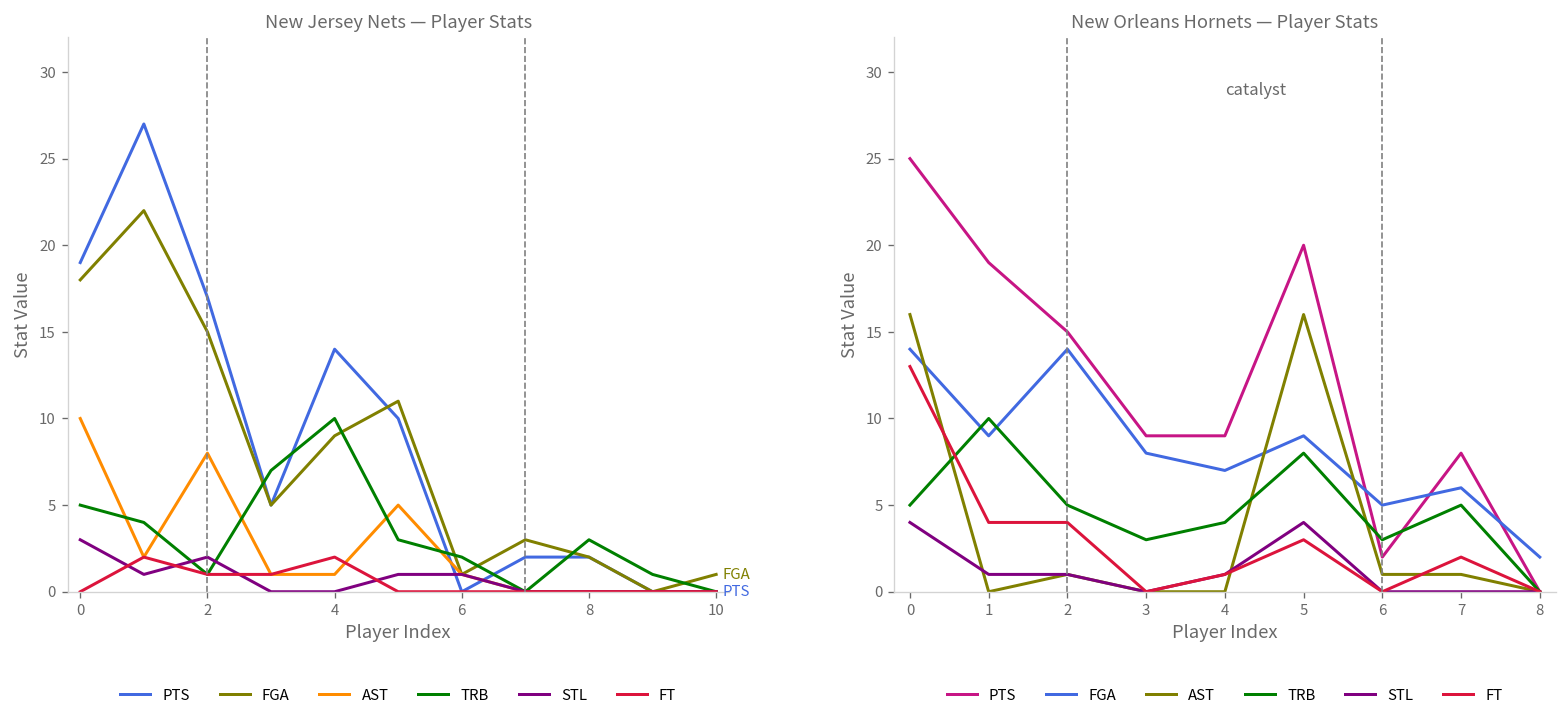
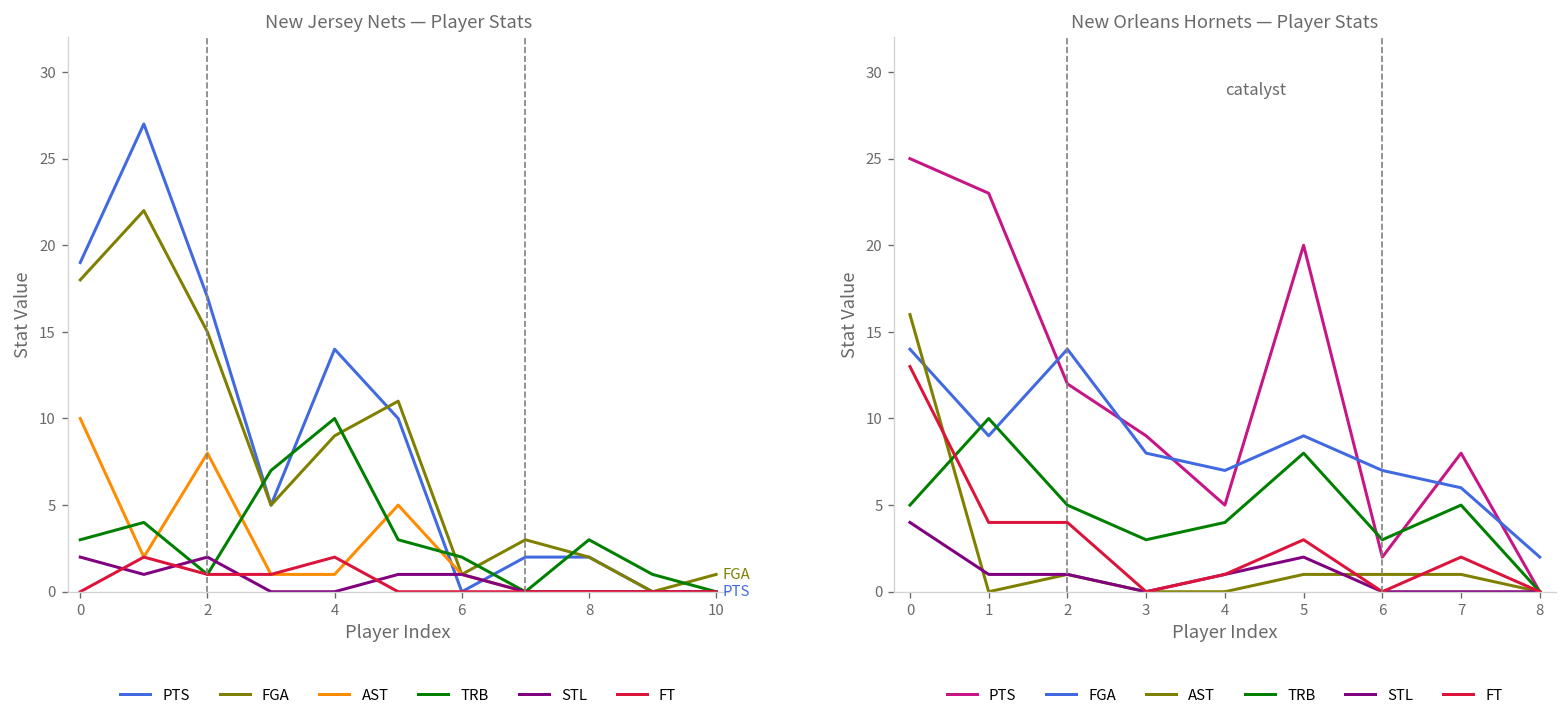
  {
    "New Jersey Nets — Player Stats": {
      "TRB": {
-       "0": 5,
+       "0": 3,
        "4": 10,
        "6": 2,
        "8": 3
      },
      "STL": {
-       "0": 3,
+       "0": 2,
        "2": 2,
        "4": 0
      },
      "FT": {
        "0": 0,
        "4": 2
      }
    },
    "New Orleans Hornets — Player Stats": {
      "PTS": {
        "0": 25,
-       "1": 19,
-       "2": 15,
+       "1": 23,
+       "2": 12,
        "3": 9,
-       "4": 9,
+       "4": 5,
        "5": 20,
        "6": 2,
        "7": 8
      },
      "FGA": {
        "0": 14,
        "1": 9,
        "2": 14,
        "3": 8,
        "4": 7,
        "5": 9,
-       "6": 5,
+       "6": 7,
        "7": 6,
        "8": 2
      },
      "AST": {
        "0": 16,
        "1": 0,
        "4": 0,
-       "5": 16,
+       "5": 1,
        "6": 1,
        "7": 1
      },
      "TRB": {
        "0": 5,
        "1": 10,
        "2": 5,
        "3": 3,
        "4": 4,
        "5": 8,
        "6": 3,
        "7": 5
      },
      "STL": {
        "0": 4,
        "1": 1,
-       "5": 4,
+       "5": 2,
        "7": 0
      },
      "FT": {
        "0": 13,
        "1": 4,
        "2": 4,
        "5": 3,
        "7": 2
      }
    }
  }
